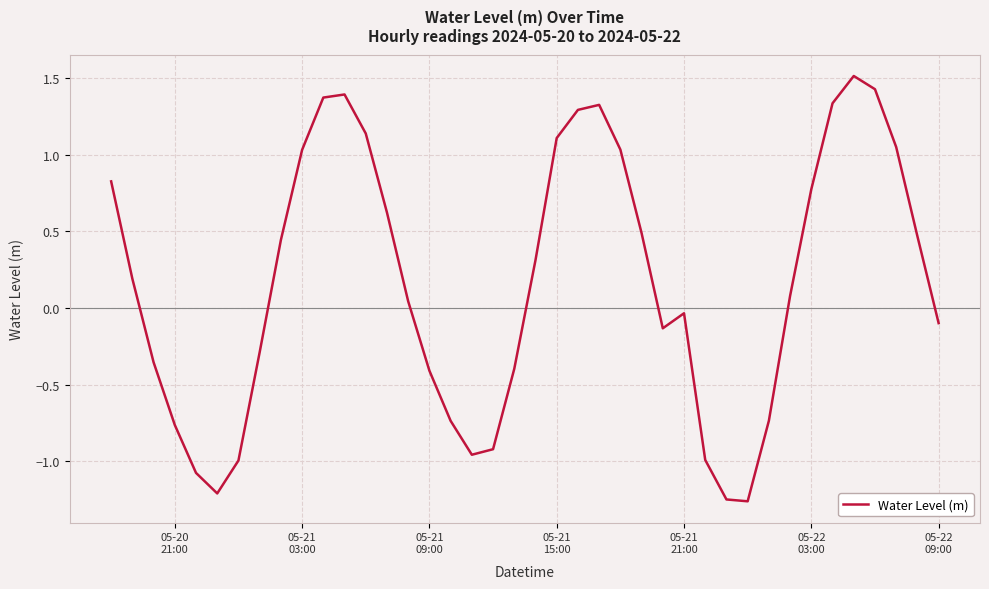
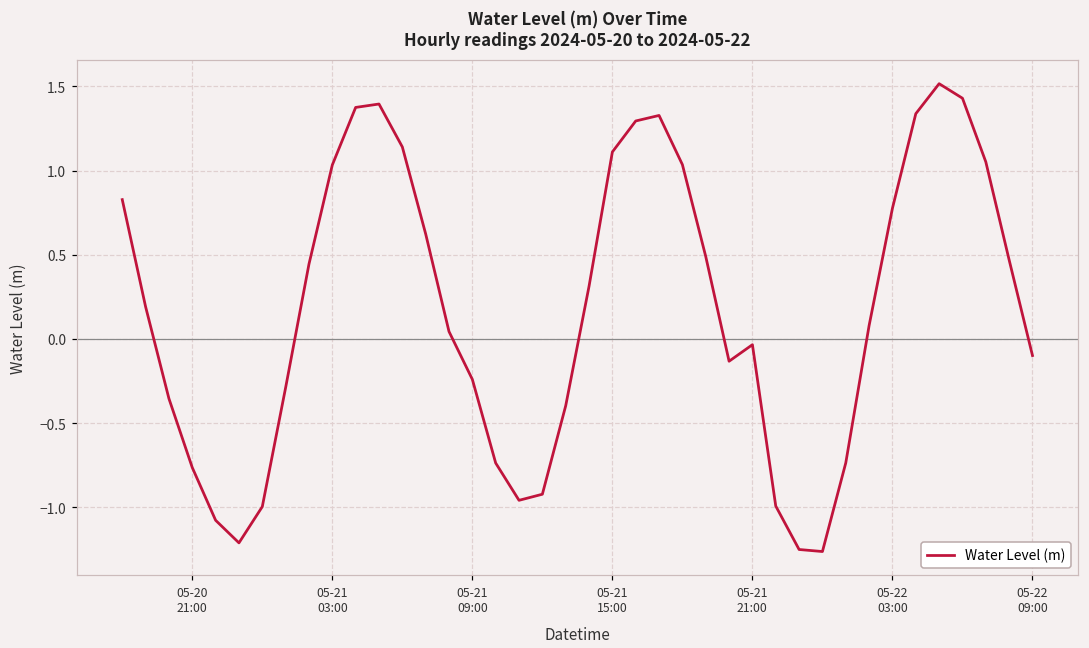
  {
    "05-20 21:00": -0.76,
    "05-21 03:00": 1.03,
-   "05-21 09:00": -0.41,
+   "05-21 09:00": -0.24,
    "05-21 15:00": 1.11,
    "05-21 21:00": -0.03,
    "05-22 03:00": 0.78,
    "05-22 09:00": -0.10
  }
